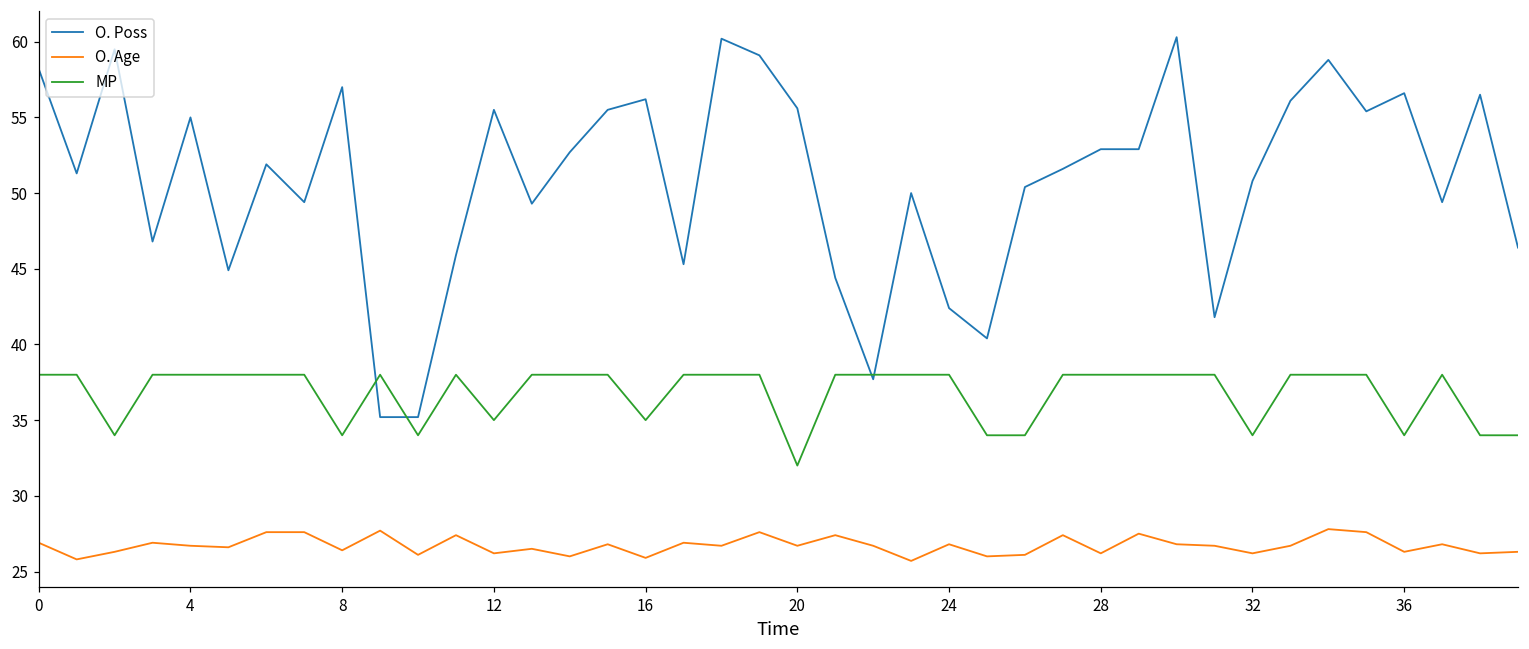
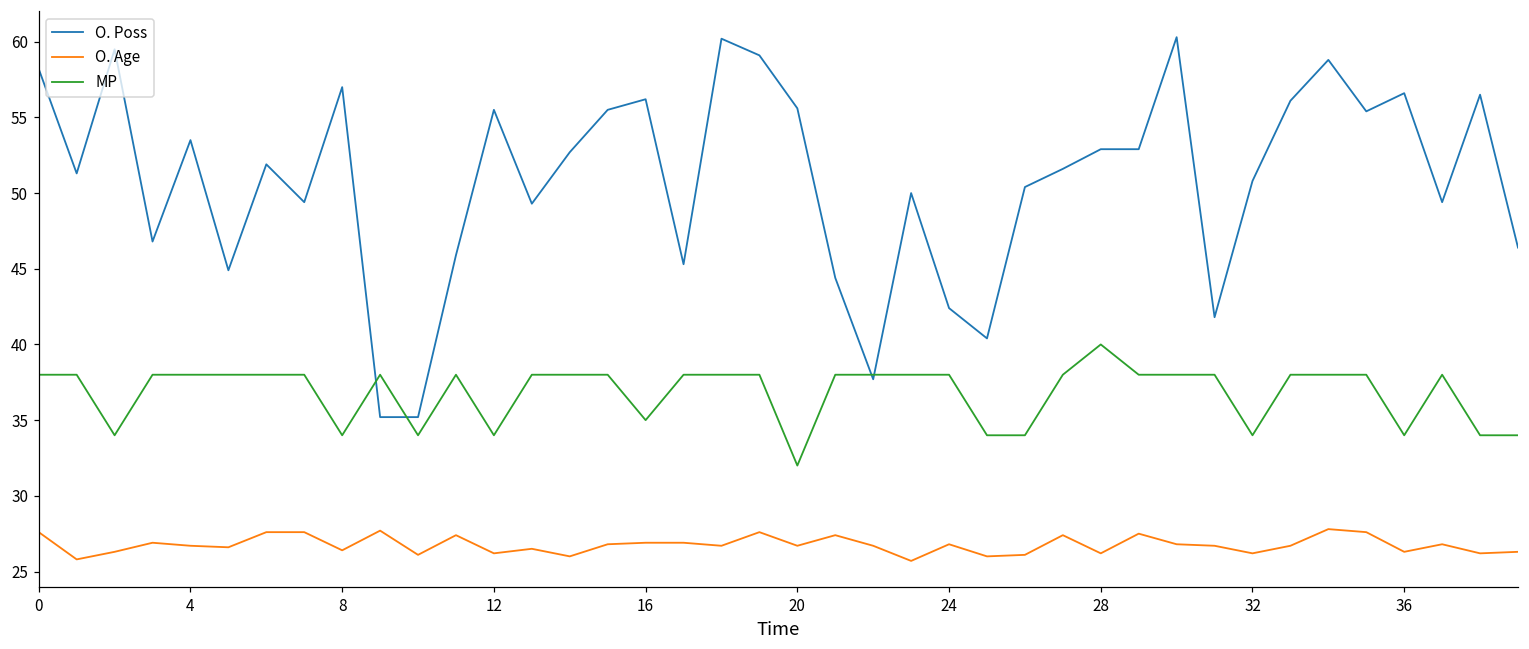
  {
    "O. Poss": {
      "0": 58.2,
-     "4": 55.0,
+     "4": 53.5,
      "8": 57.0,
      "12": 55.5,
      "16": 56.2,
      "20": 55.6,
      "24": 42.4,
      "28": 52.9,
      "32": 50.8,
      "36": 56.6
    },
    "O. Age": {
-     "0": 26.9,
+     "0": 27.6,
      "4": 26.7,
      "8": 26.4,
      "12": 26.2,
-     "16": 25.9,
+     "16": 26.9,
      "20": 26.7,
      "24": 26.8,
      "28": 26.2,
      "32": 26.2,
      "36": 26.3
    },
    "MP": {
      "0": 38,
      "4": 38,
      "8": 34,
-     "12": 35,
+     "12": 34,
      "16": 35,
      "20": 32,
      "24": 38,
-     "28": 38,
+     "28": 40,
      "32": 34,
      "36": 34
    }
  }
